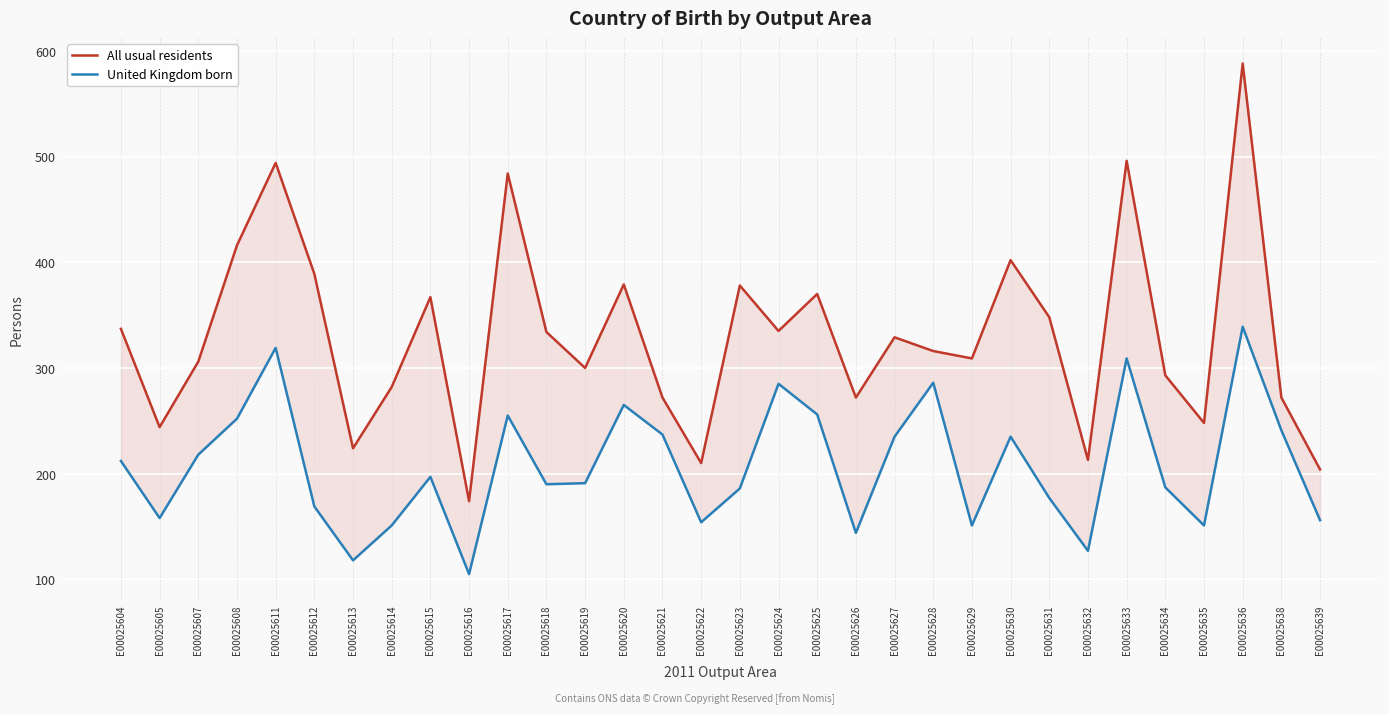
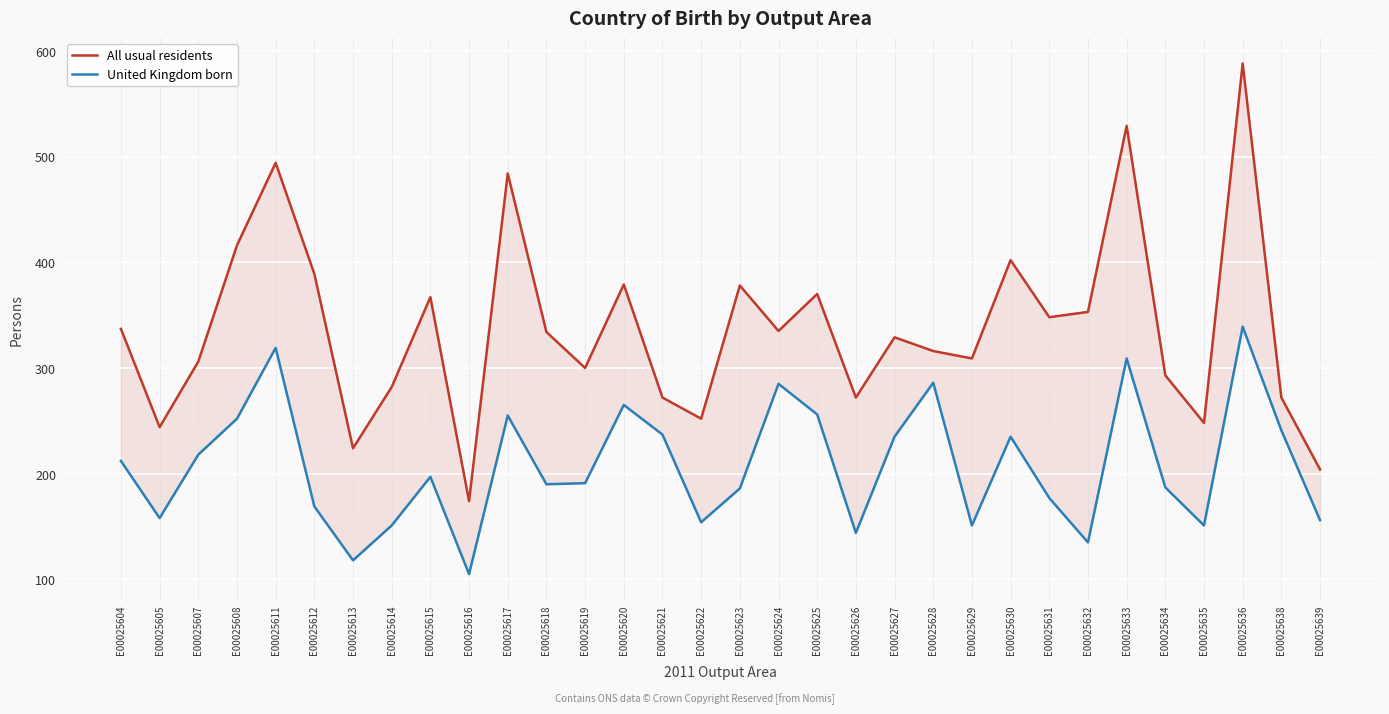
  {
    "All usual residents": {
      "E00025604": 337,
      "E00025605": 244,
      "E00025607": 306,
      "E00025608": 416,
      "E00025611": 494,
      "E00025612": 389,
      "E00025613": 224,
      "E00025614": 282,
      "E00025615": 367,
      "E00025616": 174,
      "E00025617": 484,
      "E00025618": 334,
      "E00025619": 300,
      "E00025620": 379,
      "E00025621": 272,
-     "E00025622": 210,
+     "E00025622": 252,
      "E00025623": 378,
      "E00025624": 335,
      "E00025625": 370,
      "E00025626": 272,
      "E00025627": 329,
      "E00025628": 316,
      "E00025629": 309,
      "E00025630": 402,
      "E00025631": 348,
-     "E00025632": 213,
-     "E00025633": 496,
+     "E00025632": 353,
+     "E00025633": 529,
      "E00025634": 293,
      "E00025635": 248,
      "E00025636": 588,
      "E00025638": 272,
      "E00025639": 204
    },
    "United Kingdom born": {
      "E00025604": 212,
      "E00025605": 158,
      "E00025607": 218,
      "E00025608": 252,
      "E00025611": 319,
      "E00025612": 169,
      "E00025613": 118,
      "E00025614": 151,
      "E00025615": 197,
      "E00025616": 105,
      "E00025617": 255,
      "E00025618": 190,
      "E00025619": 191,
      "E00025620": 265,
      "E00025621": 237,
      "E00025622": 154,
      "E00025623": 186,
      "E00025624": 285,
      "E00025625": 256,
      "E00025626": 144,
      "E00025627": 235,
      "E00025628": 286,
      "E00025629": 151,
      "E00025630": 235,
      "E00025631": 177,
-     "E00025632": 127,
+     "E00025632": 135,
      "E00025633": 309,
      "E00025634": 187,
      "E00025635": 151,
      "E00025636": 339,
      "E00025638": 241,
      "E00025639": 156
    }
  }
